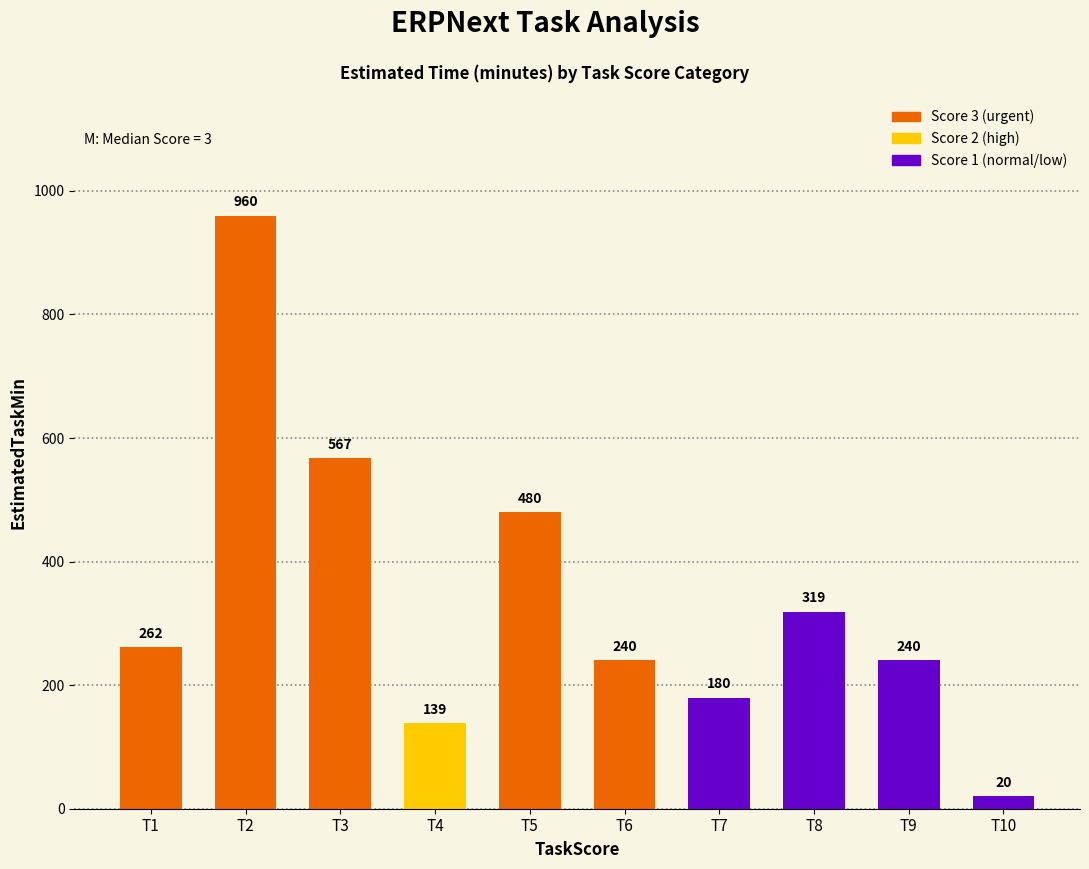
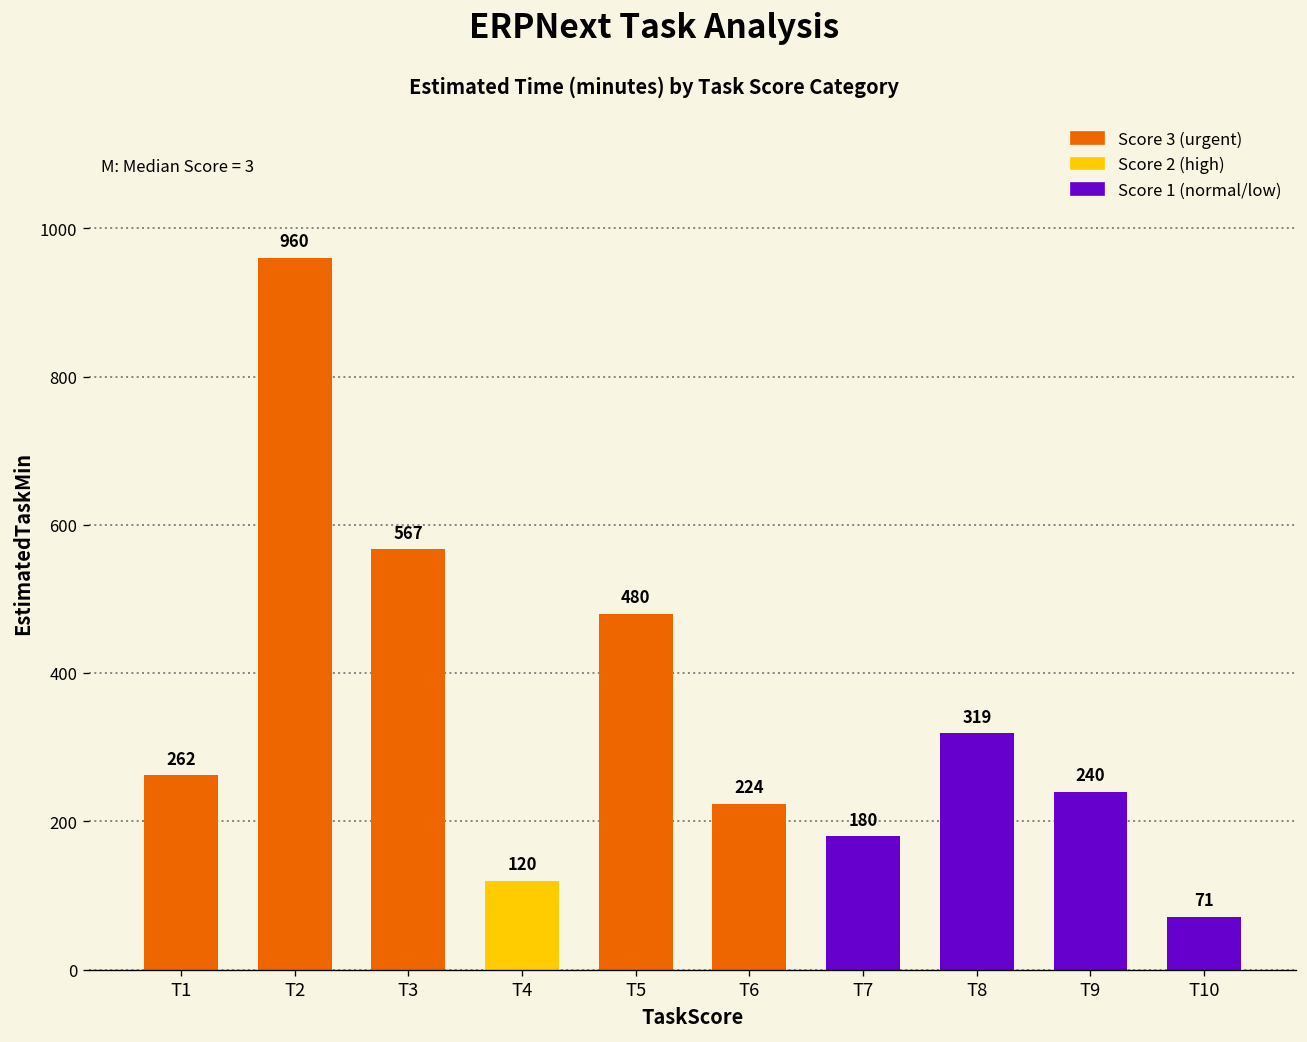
  {
    "T1": 262,
    "T2": 960,
    "T3": 567,
-   "T4": 139,
+   "T4": 120,
    "T5": 480,
-   "T6": 240,
+   "T6": 224,
    "T7": 180,
    "T8": 319,
    "T9": 240,
-   "T10": 20
+   "T10": 71
  }
